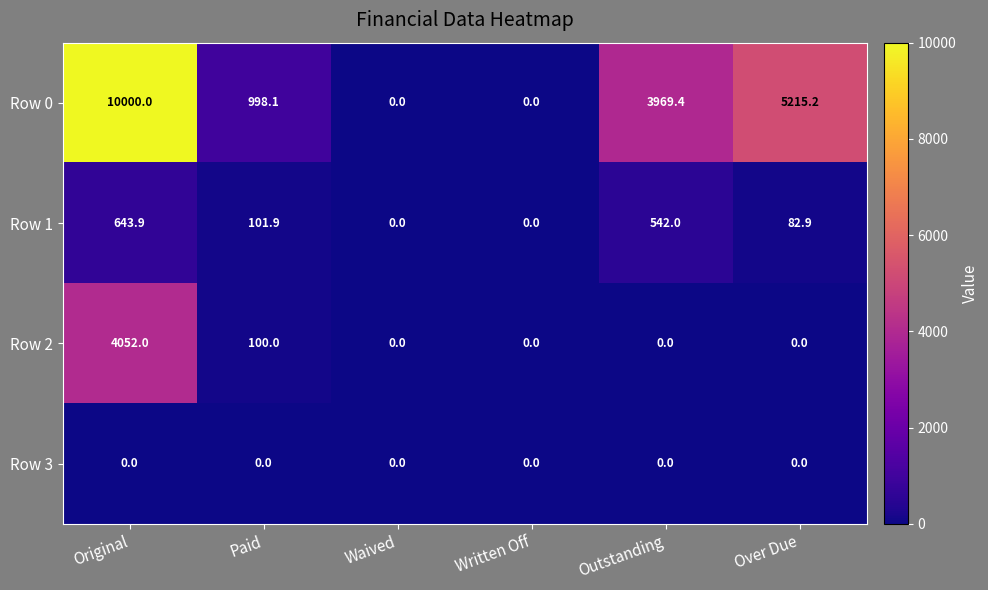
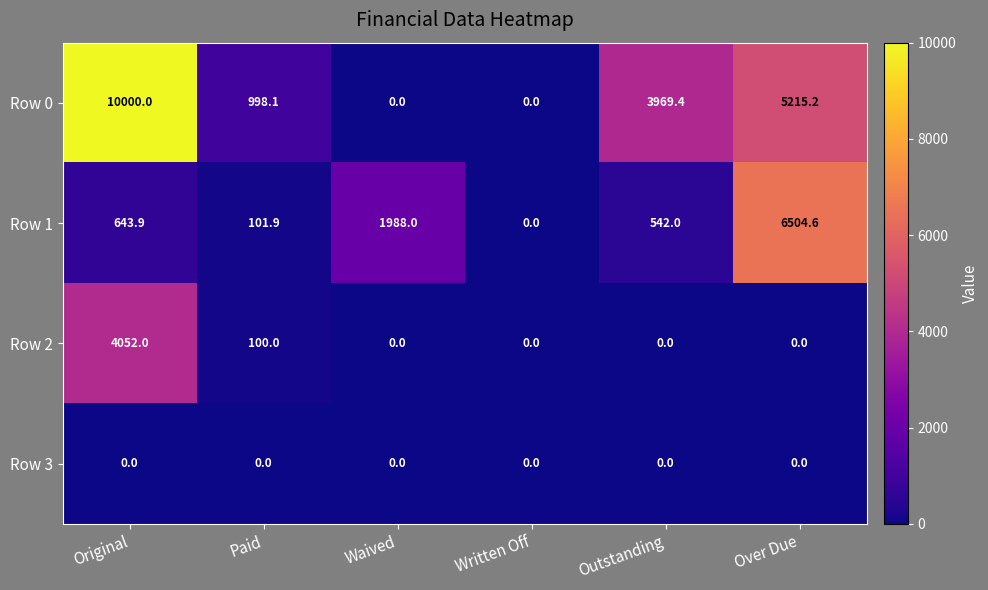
  {
    "Row 0": {
      "Original": 10000.0,
      "Paid": 998.1,
      "Waived": 0.0,
      "Written Off": 0.0,
      "Outstanding": 3969.4,
      "Over Due": 5215.2
    },
    "Row 1": {
      "Original": 643.9,
      "Paid": 101.9,
-     "Waived": 0.0,
+     "Waived": 1988.0,
      "Written Off": 0.0,
      "Outstanding": 542.0,
-     "Over Due": 82.9
+     "Over Due": 6504.6
    },
    "Row 2": {
      "Original": 4052.0,
      "Paid": 100.0,
      "Waived": 0.0,
      "Written Off": 0.0,
      "Outstanding": 0.0,
      "Over Due": 0.0
    },
    "Row 3": {
      "Original": 0.0,
      "Paid": 0.0,
      "Waived": 0.0,
      "Written Off": 0.0,
      "Outstanding": 0.0,
      "Over Due": 0.0
    }
  }
